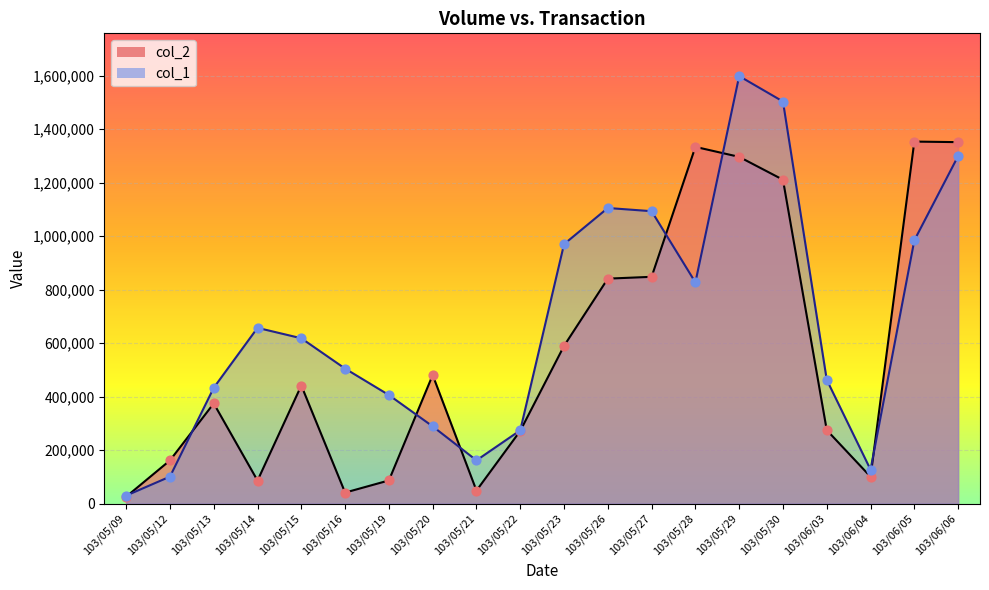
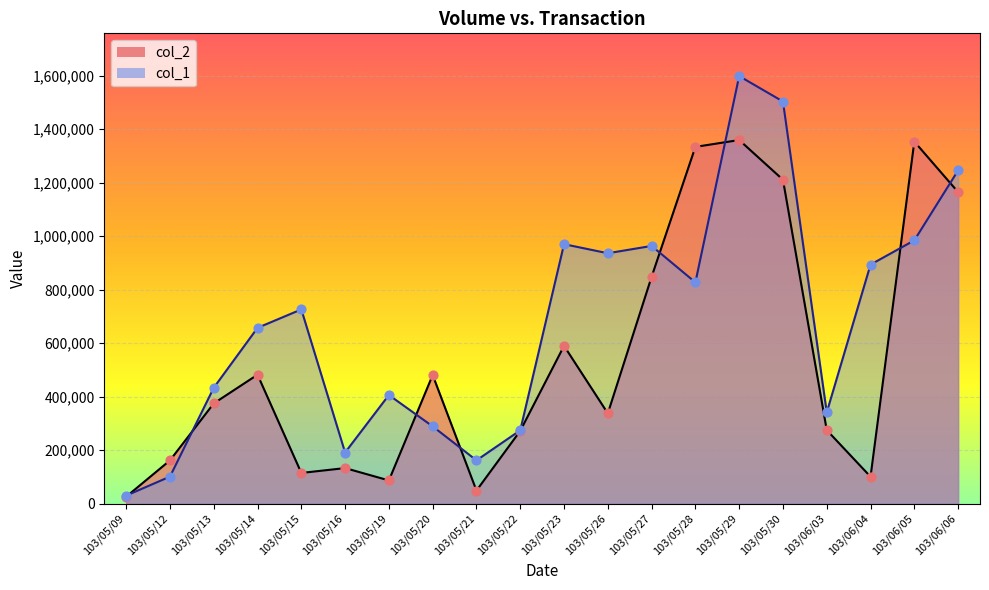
  {
    "col_2": {
      "103/05/12": "160,000",
      "103/05/13": "370,000",
-     "103/05/14": "90,000",
-     "103/05/15": "440,000",
-     "103/05/16": "40,000",
+     "103/05/14": "480,000",
+     "103/05/15": "110,000",
+     "103/05/16": "130,000",
      "103/05/19": "90,000",
      "103/05/20": "480,000",
      "103/05/21": "50,000",
      "103/05/23": "590,000",
-     "103/05/26": "840,000",
+     "103/05/26": "340,000",
      "103/05/27": "850,000",
      "103/05/28": "1,330,000",
-     "103/05/29": "1,300,000",
+     "103/05/29": "1,360,000",
      "103/05/30": "1,210,000",
      "103/06/03": "270,000",
      "103/06/04": "100,000",
      "103/06/05": "1,350,000",
-     "103/06/06": "1,350,000"
+     "103/06/06": "1,160,000"
    },
    "col_1": {
      "103/05/12": "100,000",
      "103/05/13": "430,000",
      "103/05/14": "660,000",
-     "103/05/15": "620,000",
-     "103/05/16": "500,000",
+     "103/05/15": "730,000",
+     "103/05/16": "190,000",
      "103/05/19": "410,000",
      "103/05/20": "290,000",
      "103/05/21": "160,000",
      "103/05/23": "970,000",
-     "103/05/26": "1,110,000",
-     "103/05/27": "1,090,000",
+     "103/05/26": "940,000",
+     "103/05/27": "960,000",
      "103/05/28": "830,000",
      "103/05/29": "1,600,000",
      "103/05/30": "1,500,000",
-     "103/06/03": "460,000",
-     "103/06/04": "130,000",
+     "103/06/03": "340,000",
+     "103/06/04": "890,000",
      "103/06/05": "980,000",
-     "103/06/06": "1,300,000"
+     "103/06/06": "1,250,000"
    }
  }
